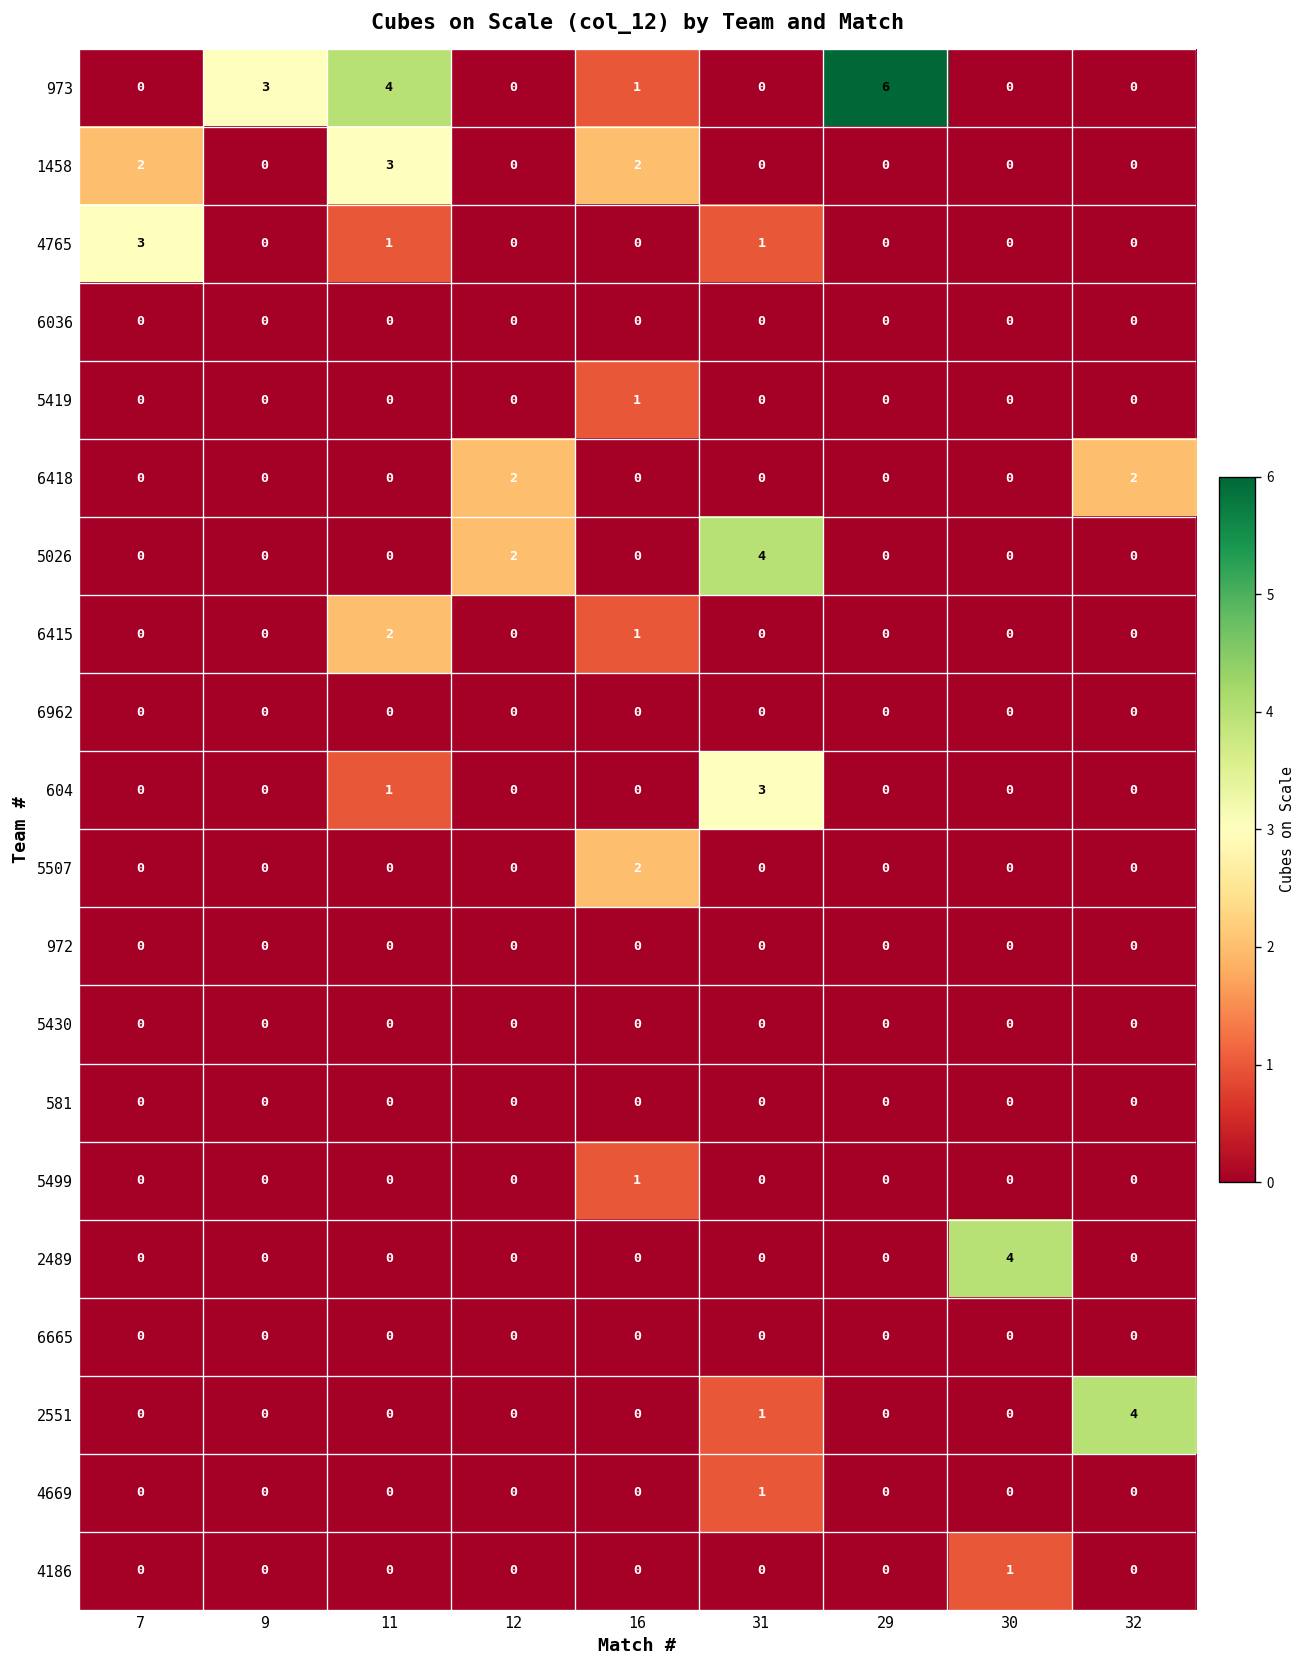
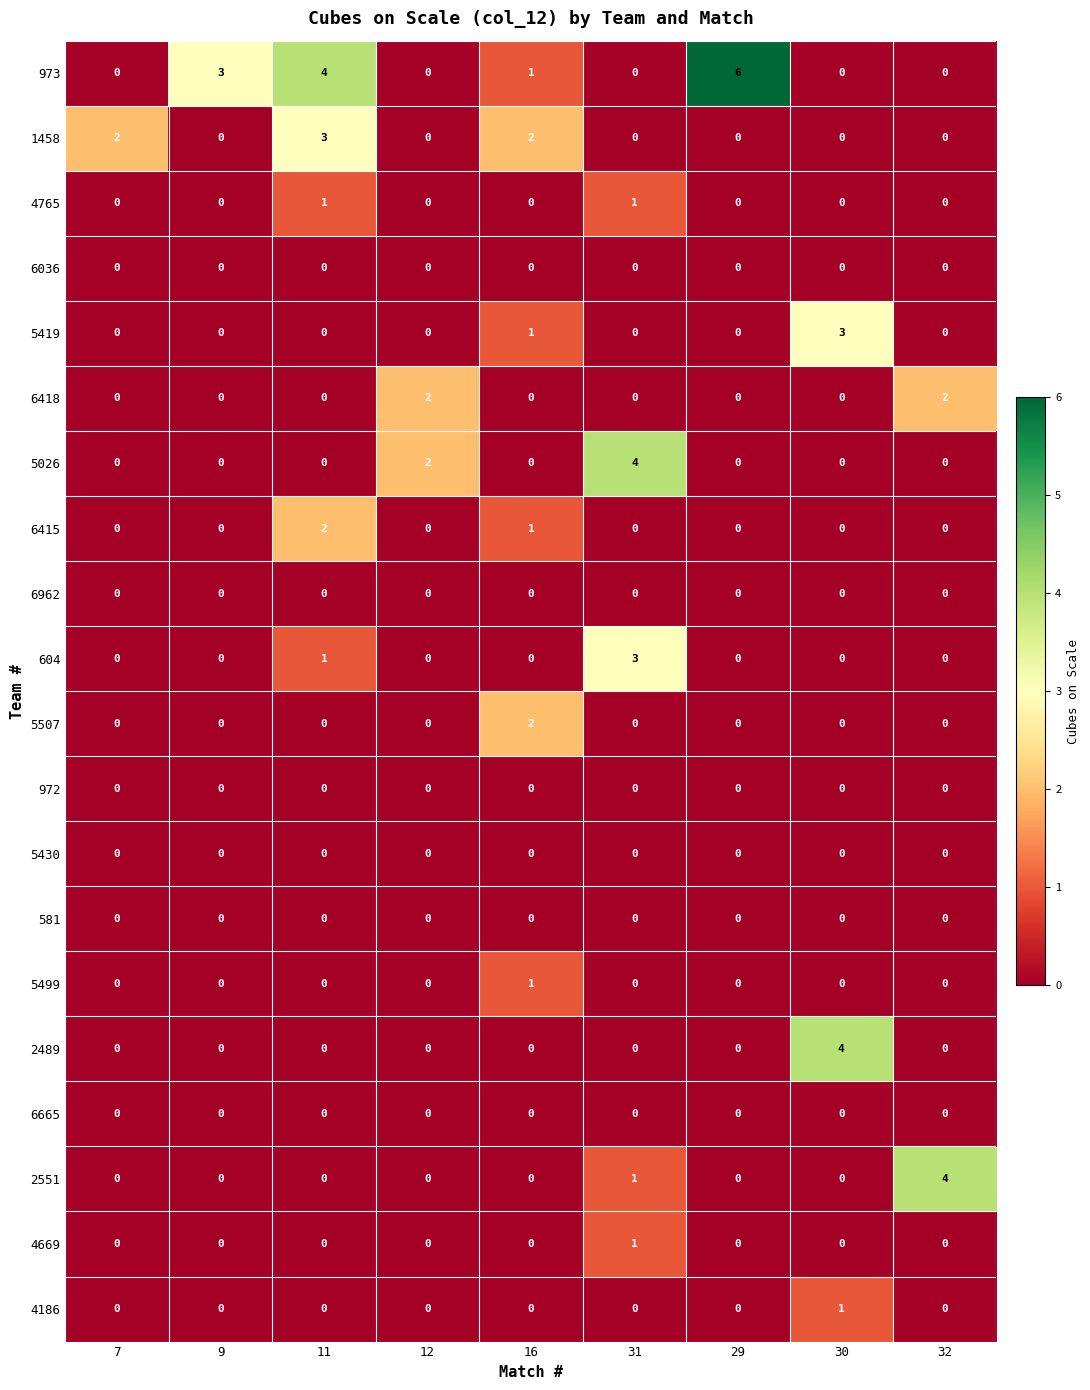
  {
    "973": {
      "7": 0,
      "9": 3,
      "11": 4,
      "12": 0,
      "16": 1,
      "31": 0,
      "29": 6,
      "30": 0,
      "32": 0
    },
    "1458": {
      "7": 2,
      "9": 0,
      "11": 3,
      "12": 0,
      "16": 2,
      "31": 0,
      "29": 0,
      "30": 0,
      "32": 0
    },
    "4765": {
-     "7": 3,
+     "7": 0,
      "9": 0,
      "11": 1,
      "12": 0,
      "16": 0,
      "31": 1,
      "29": 0,
      "30": 0,
      "32": 0
    },
    "6036": {
      "7": 0,
      "9": 0,
      "11": 0,
      "12": 0,
      "16": 0,
      "31": 0,
      "29": 0,
      "30": 0,
      "32": 0
    },
    "5419": {
      "7": 0,
      "9": 0,
      "11": 0,
      "12": 0,
      "16": 1,
      "31": 0,
      "29": 0,
-     "30": 0,
+     "30": 3,
      "32": 0
    },
    "6418": {
      "7": 0,
      "9": 0,
      "11": 0,
      "12": 2,
      "16": 0,
      "31": 0,
      "29": 0,
      "30": 0,
      "32": 2
    },
    "5026": {
      "7": 0,
      "9": 0,
      "11": 0,
      "12": 2,
      "16": 0,
      "31": 4,
      "29": 0,
      "30": 0,
      "32": 0
    },
    "6415": {
      "7": 0,
      "9": 0,
      "11": 2,
      "12": 0,
      "16": 1,
      "31": 0,
      "29": 0,
      "30": 0,
      "32": 0
    },
    "6962": {
      "7": 0,
      "9": 0,
      "11": 0,
      "12": 0,
      "16": 0,
      "31": 0,
      "29": 0,
      "30": 0,
      "32": 0
    },
    "604": {
      "7": 0,
      "9": 0,
      "11": 1,
      "12": 0,
      "16": 0,
      "31": 3,
      "29": 0,
      "30": 0,
      "32": 0
    },
    "5507": {
      "7": 0,
      "9": 0,
      "11": 0,
      "12": 0,
      "16": 2,
      "31": 0,
      "29": 0,
      "30": 0,
      "32": 0
    },
    "972": {
      "7": 0,
      "9": 0,
      "11": 0,
      "12": 0,
      "16": 0,
      "31": 0,
      "29": 0,
      "30": 0,
      "32": 0
    },
    "5430": {
      "7": 0,
      "9": 0,
      "11": 0,
      "12": 0,
      "16": 0,
      "31": 0,
      "29": 0,
      "30": 0,
      "32": 0
    },
    "581": {
      "7": 0,
      "9": 0,
      "11": 0,
      "12": 0,
      "16": 0,
      "31": 0,
      "29": 0,
      "30": 0,
      "32": 0
    },
    "5499": {
      "7": 0,
      "9": 0,
      "11": 0,
      "12": 0,
      "16": 1,
      "31": 0,
      "29": 0,
      "30": 0,
      "32": 0
    },
    "2489": {
      "7": 0,
      "9": 0,
      "11": 0,
      "12": 0,
      "16": 0,
      "31": 0,
      "29": 0,
      "30": 4,
      "32": 0
    },
    "6665": {
      "7": 0,
      "9": 0,
      "11": 0,
      "12": 0,
      "16": 0,
      "31": 0,
      "29": 0,
      "30": 0,
      "32": 0
    },
    "2551": {
      "7": 0,
      "9": 0,
      "11": 0,
      "12": 0,
      "16": 0,
      "31": 1,
      "29": 0,
      "30": 0,
      "32": 4
    },
    "4669": {
      "7": 0,
      "9": 0,
      "11": 0,
      "12": 0,
      "16": 0,
      "31": 1,
      "29": 0,
      "30": 0,
      "32": 0
    },
    "4186": {
      "7": 0,
      "9": 0,
      "11": 0,
      "12": 0,
      "16": 0,
      "31": 0,
      "29": 0,
      "30": 1,
      "32": 0
    }
  }
